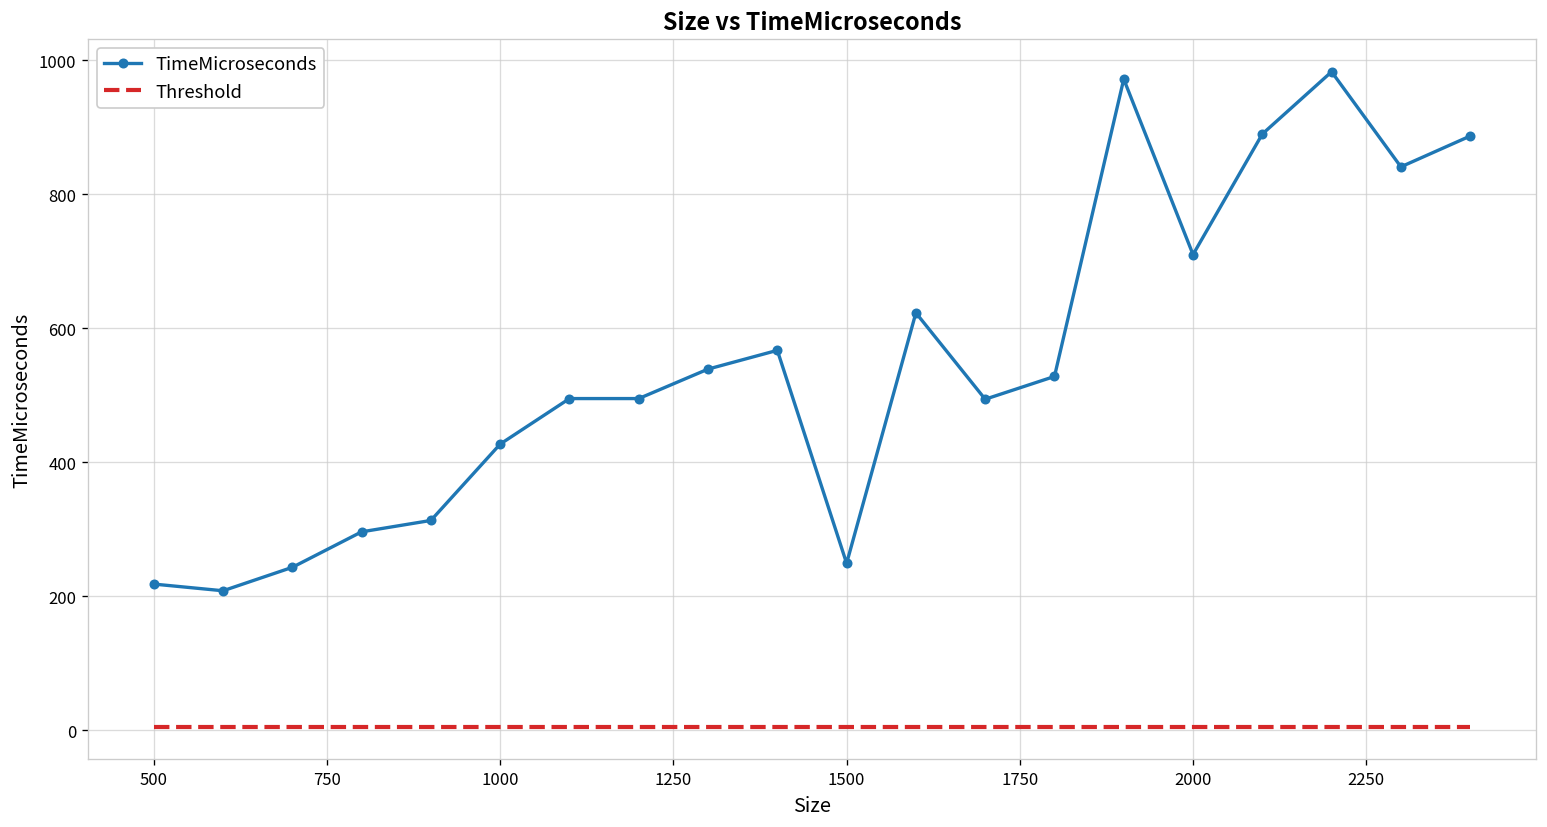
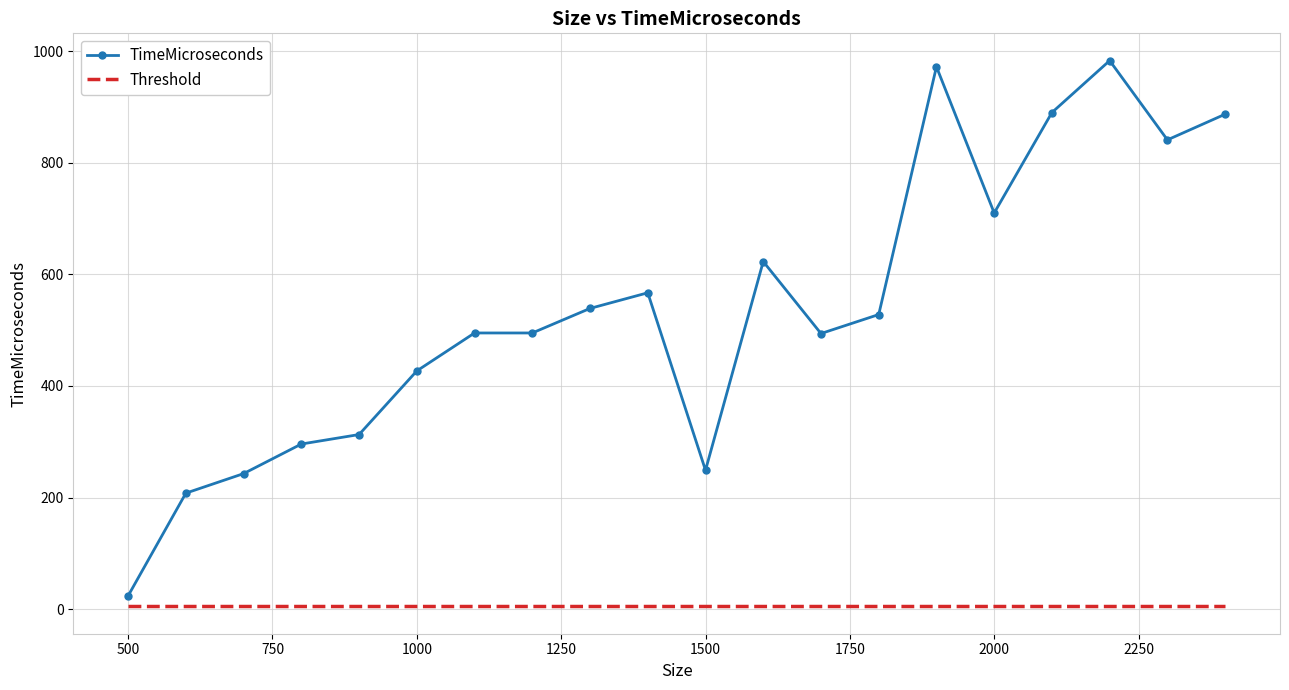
  {
    "TimeMicroseconds": {
-     "500": 220,
+     "500": 20,
      "1000": 430,
      "1500": 250,
      "2000": 710
    },
    "Threshold": {
      "500": 10,
      "1000": 10,
      "1500": 10,
      "2000": 10
    }
  }
